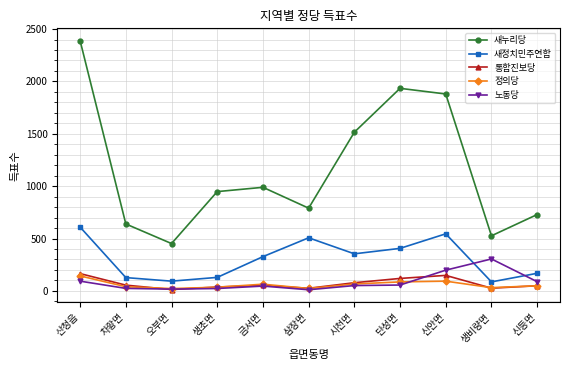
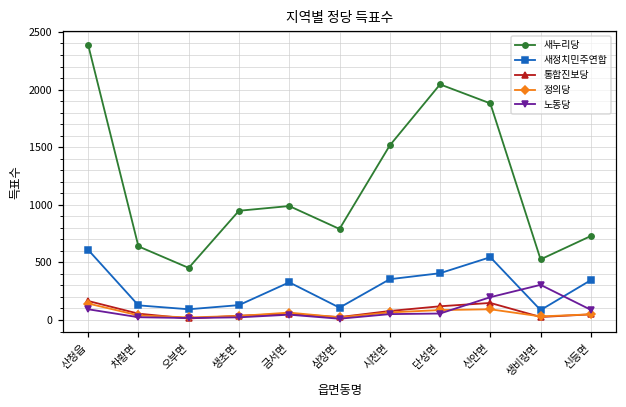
  {
    "새누리당": {
      "산청읍": 2390,
      "차황면": 640,
      "오부면": 450,
      "생초면": 950,
      "금서면": 990,
      "삼장면": 790,
      "시천면": 1520,
-     "단성면": 1930,
+     "단성면": 2050,
      "신안면": 1880,
      "생비량면": 530,
      "신등면": 730
    },
    "새정치민주연합": {
      "산청읍": 610,
      "차황면": 130,
      "오부면": 90,
      "생초면": 130,
      "금서면": 330,
-     "삼장면": 510,
+     "삼장면": 110,
      "시천면": 350,
      "단성면": 410,
      "신안면": 550,
      "생비량면": 90,
-     "신등면": 170
+     "신등면": 350
    },
    "통합진보당": {
      "단성면": 120,
      "신안면": 150
    },
    "정의당": {
      "단성면": 90,
      "신안면": 90
    },
    "노동당": {
      "산청읍": 90,
      "단성면": 60,
      "신안면": 200,
      "생비량면": 310,
      "신등면": 90
    }
  }
